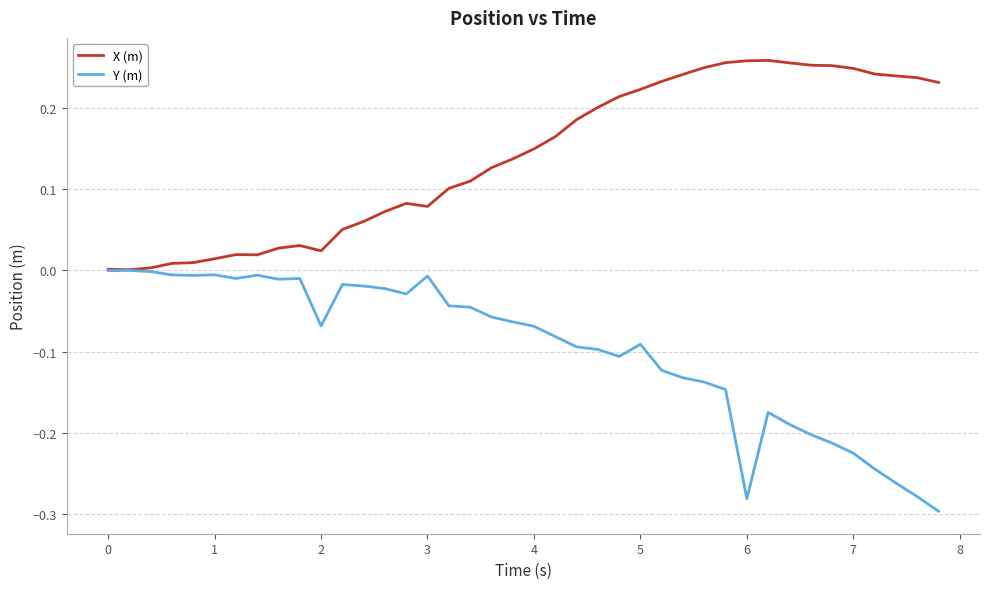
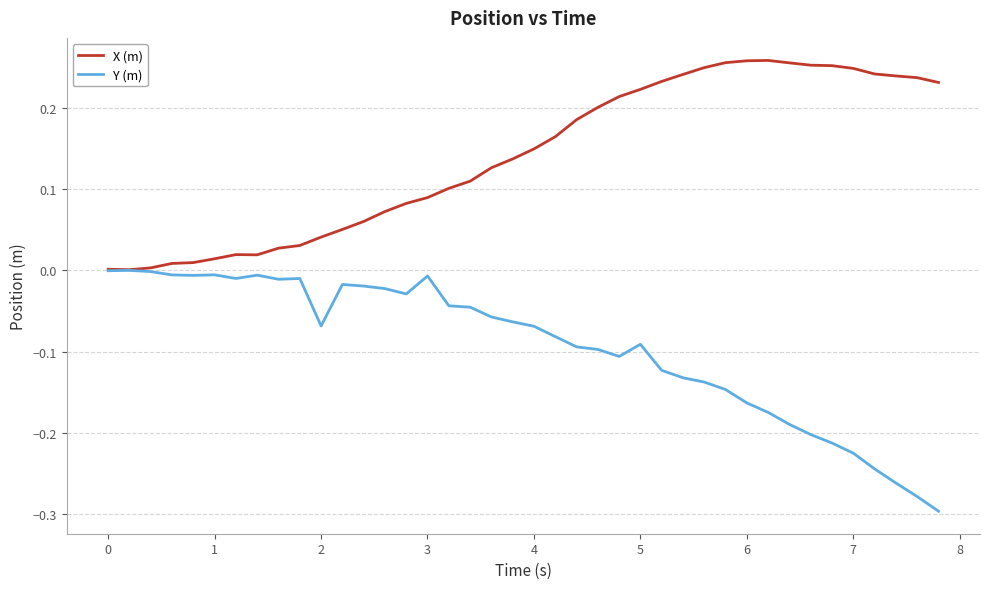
  {
    "X (m)": {
      "1": 0.01,
-     "2": 0.02,
-     "3": 0.08,
+     "2": 0.04,
+     "3": 0.09,
      "4": 0.15,
      "5": 0.22,
      "6": 0.26,
      "7": 0.25
    },
    "Y (m)": {
      "1": -0.01,
      "2": -0.07,
      "3": -0.01,
      "4": -0.07,
      "5": -0.09,
-     "6": -0.28,
+     "6": -0.16,
      "7": -0.23
    }
  }
